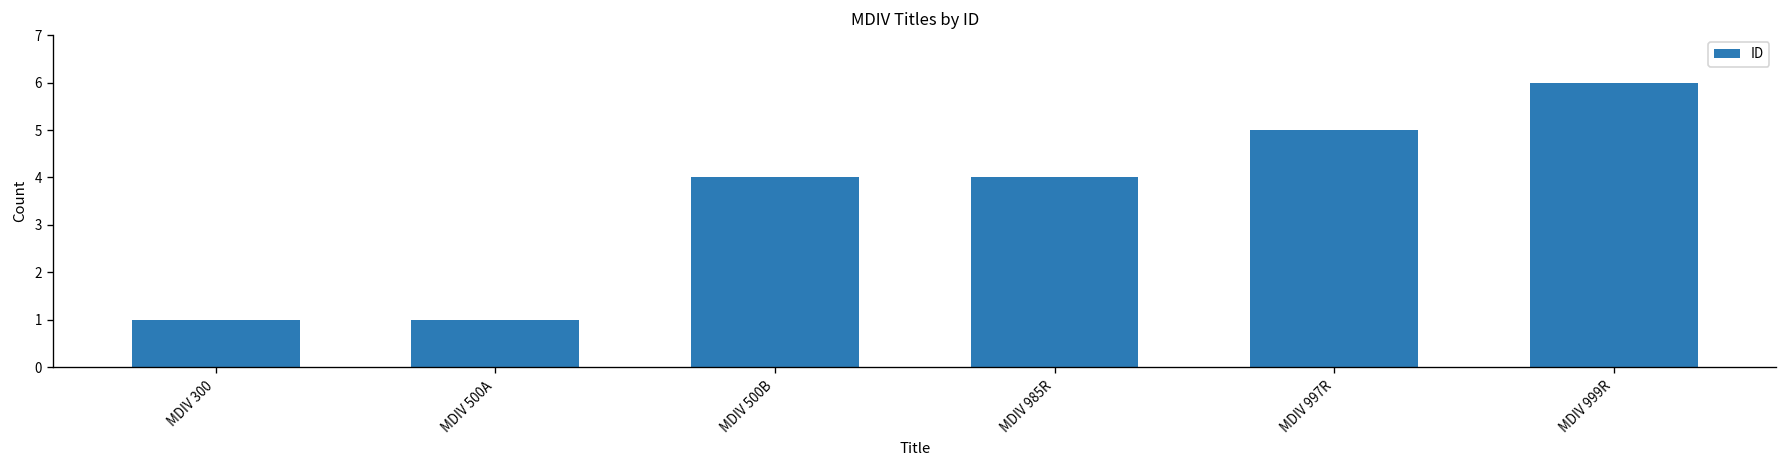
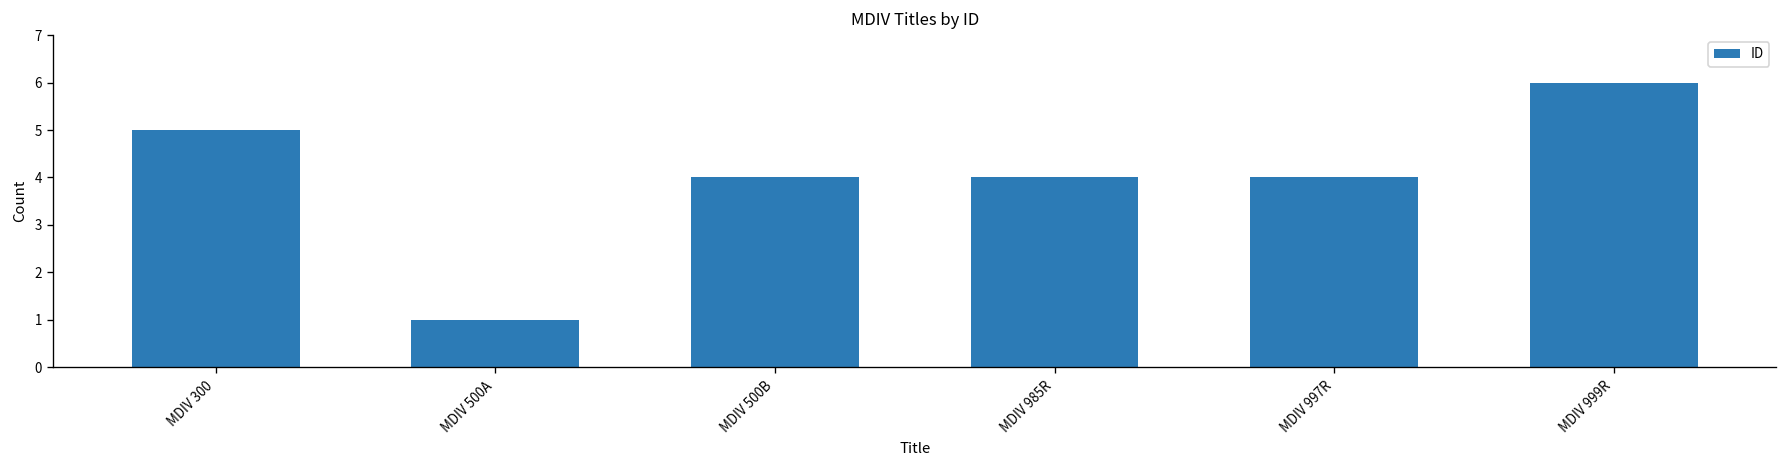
  {
-   "MDIV 300": 1,
+   "MDIV 300": 5,
    "MDIV 500A": 1,
    "MDIV 500B": 4,
    "MDIV 985R": 4,
-   "MDIV 997R": 5,
+   "MDIV 997R": 4,
    "MDIV 999R": 6
  }
